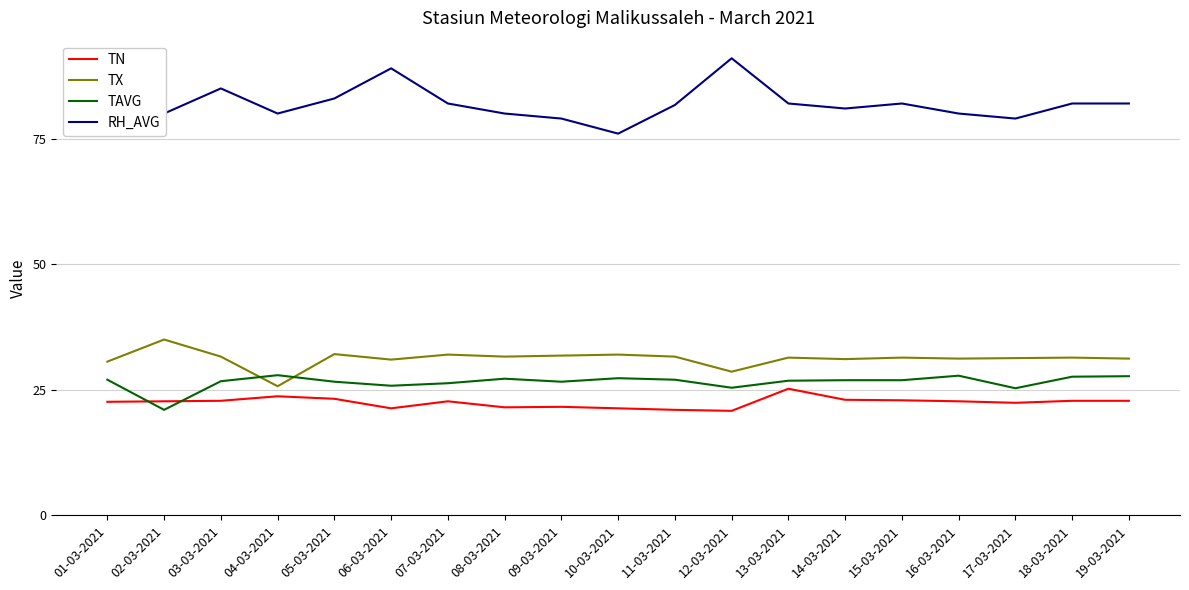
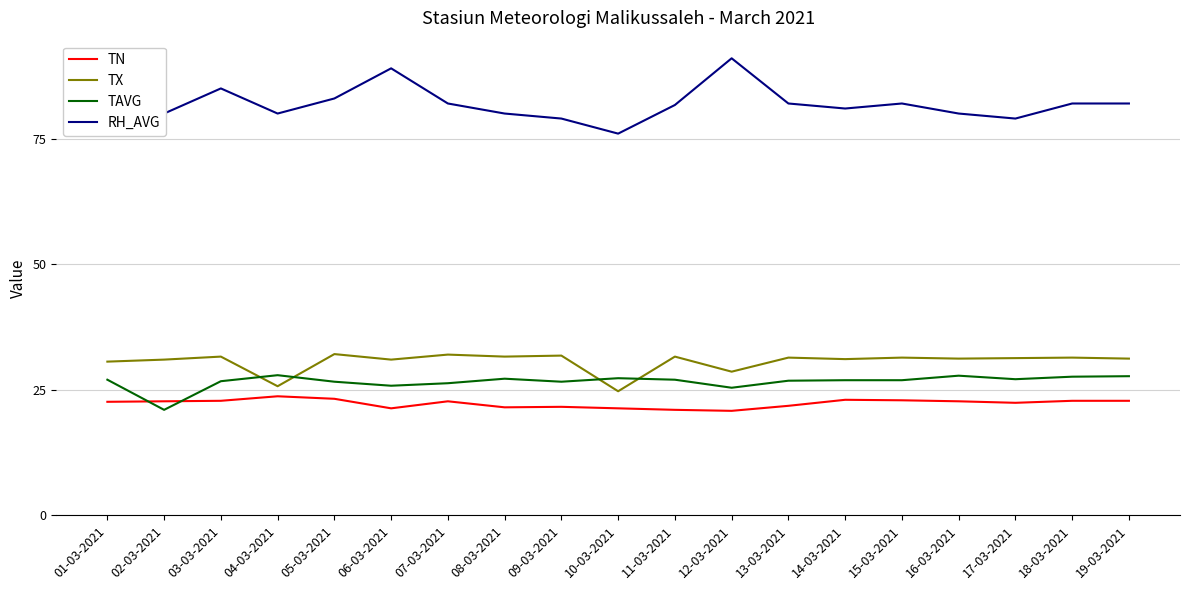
  {
    "TN": {
      "01-03-2021": 23,
      "02-03-2021": 23,
      "03-03-2021": 23,
      "04-03-2021": 24,
      "05-03-2021": 23,
      "06-03-2021": 21,
      "07-03-2021": 23,
      "08-03-2021": 22,
      "09-03-2021": 22,
      "10-03-2021": 21,
      "11-03-2021": 21,
      "12-03-2021": 21,
-     "13-03-2021": 25,
+     "13-03-2021": 22,
      "14-03-2021": 23,
      "15-03-2021": 23,
      "16-03-2021": 23,
      "17-03-2021": 22,
      "18-03-2021": 23,
      "19-03-2021": 23
    },
    "TX": {
      "01-03-2021": 31,
-     "02-03-2021": 35,
+     "02-03-2021": 31,
      "03-03-2021": 32,
      "04-03-2021": 26,
      "05-03-2021": 32,
      "06-03-2021": 31,
      "07-03-2021": 32,
      "08-03-2021": 32,
      "09-03-2021": 32,
-     "10-03-2021": 32,
+     "10-03-2021": 25,
      "11-03-2021": 32,
      "12-03-2021": 29,
      "13-03-2021": 31,
      "14-03-2021": 31,
      "15-03-2021": 31,
      "16-03-2021": 31,
      "17-03-2021": 31,
      "18-03-2021": 31,
      "19-03-2021": 31
    },
    "TAVG": {
      "01-03-2021": 27,
      "02-03-2021": 21,
      "03-03-2021": 27,
      "04-03-2021": 28,
      "05-03-2021": 27,
      "06-03-2021": 26,
      "07-03-2021": 26,
      "08-03-2021": 27,
      "09-03-2021": 27,
      "10-03-2021": 27,
      "11-03-2021": 27,
      "12-03-2021": 25,
      "13-03-2021": 27,
      "14-03-2021": 27,
      "15-03-2021": 27,
      "16-03-2021": 28,
-     "17-03-2021": 25,
+     "17-03-2021": 27,
      "18-03-2021": 28,
      "19-03-2021": 28
    },
    "RH_AVG": {
      "03-03-2021": 85,
      "04-03-2021": 80,
      "05-03-2021": 83,
      "06-03-2021": 89,
      "07-03-2021": 82,
      "08-03-2021": 80,
      "09-03-2021": 79,
      "10-03-2021": 76,
      "11-03-2021": 82,
      "12-03-2021": 91,
      "13-03-2021": 82,
      "14-03-2021": 81,
      "15-03-2021": 82,
      "16-03-2021": 80,
      "17-03-2021": 79,
      "18-03-2021": 82,
      "19-03-2021": 82
    }
  }
